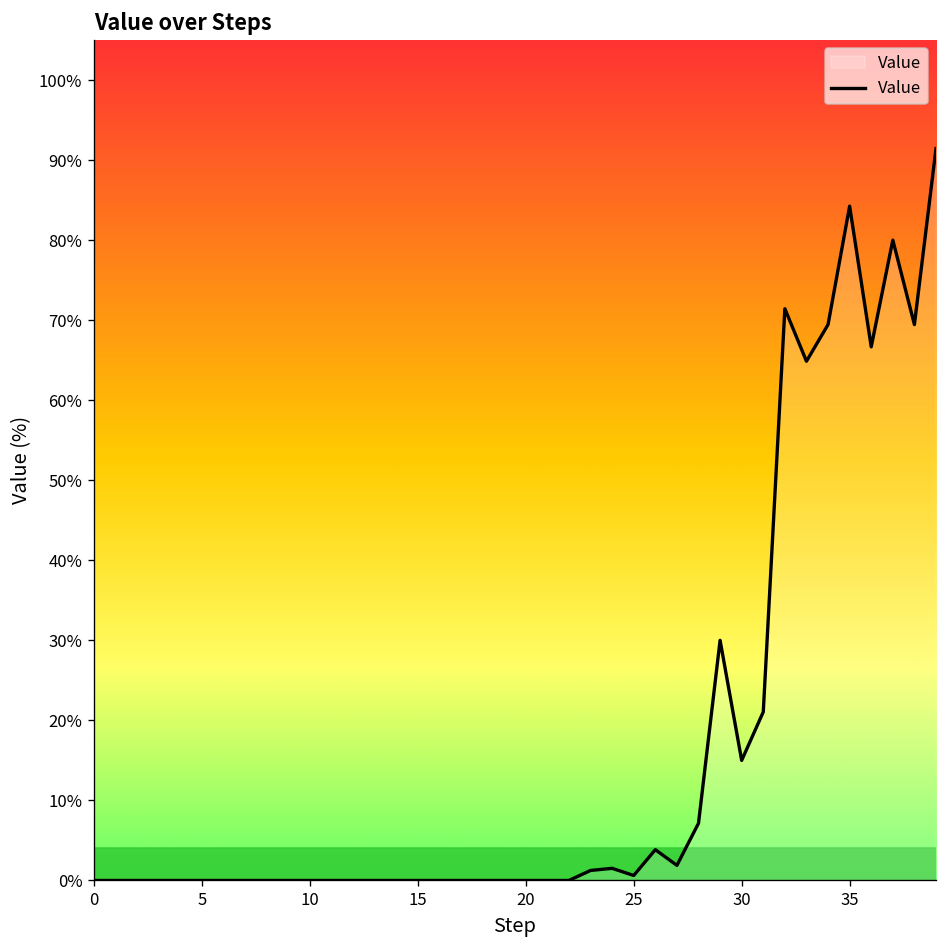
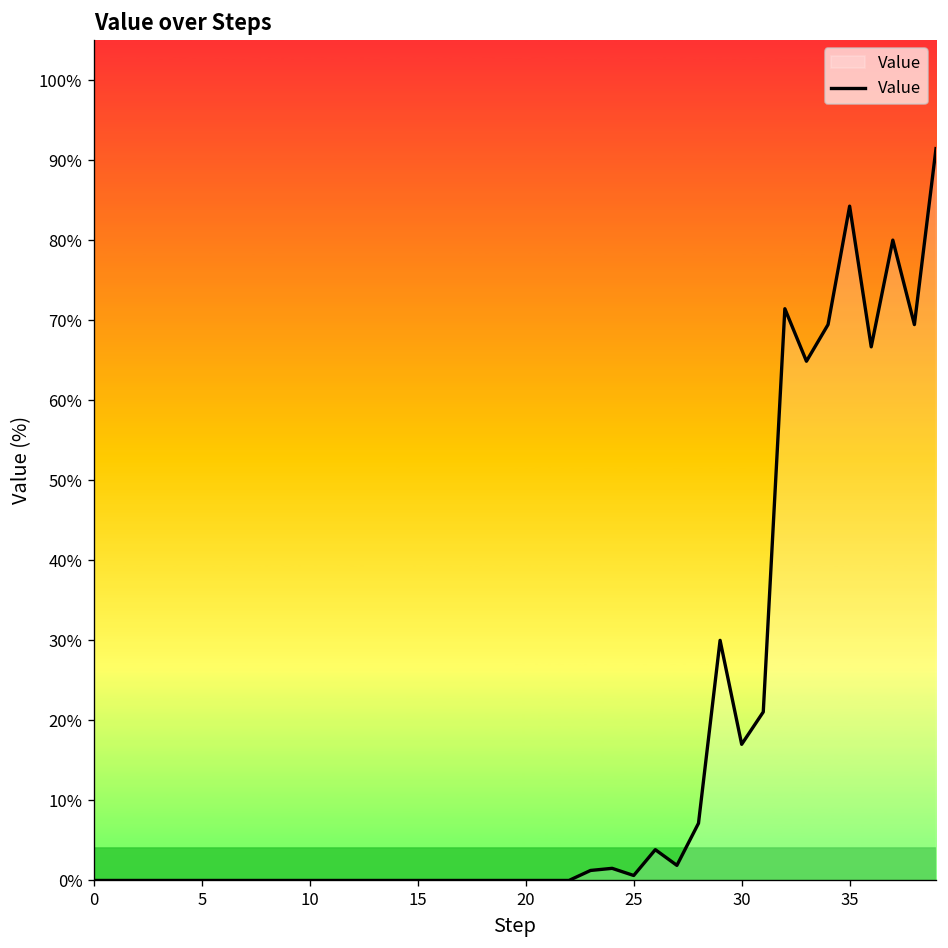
  {
-   "30": "15%",
+   "30": "17%",
    "35": "84%"
  }
